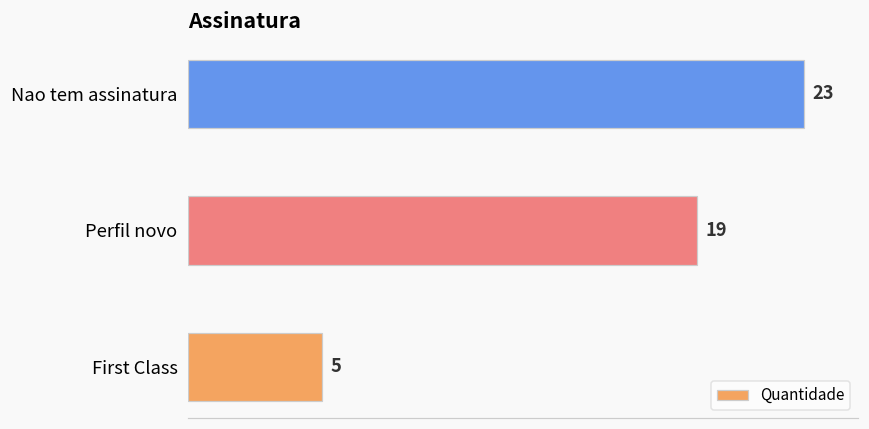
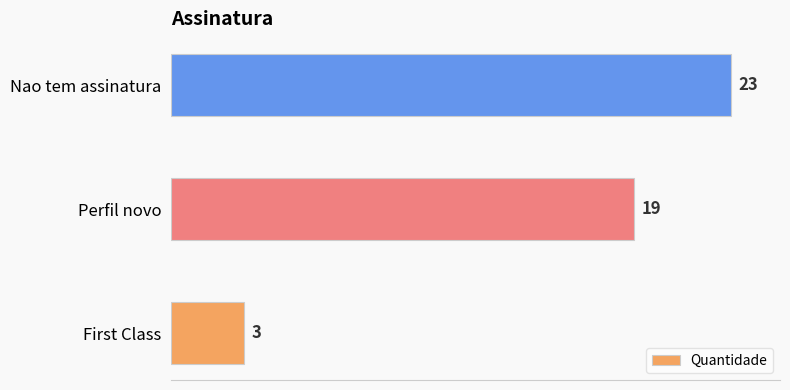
  {
    "Nao tem assinatura": 23,
    "Perfil novo": 19,
-   "First Class": 5
+   "First Class": 3
  }
